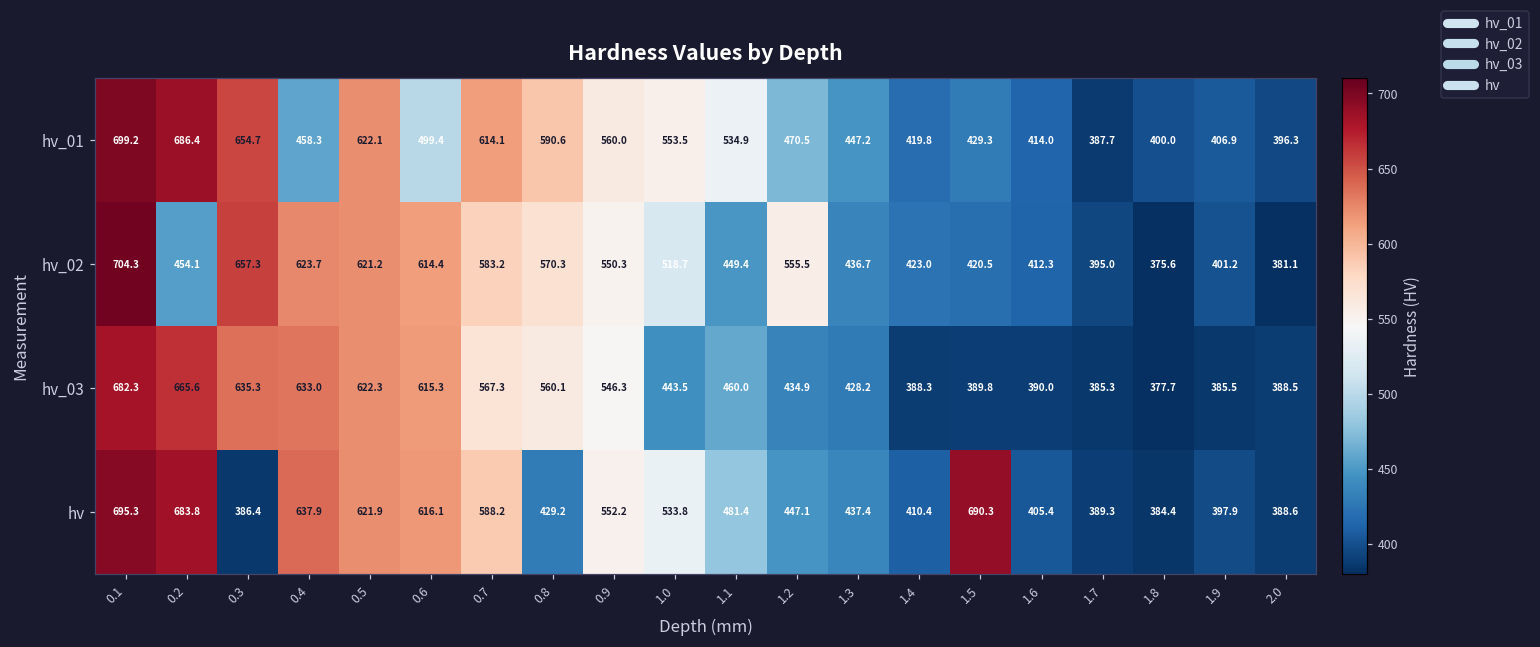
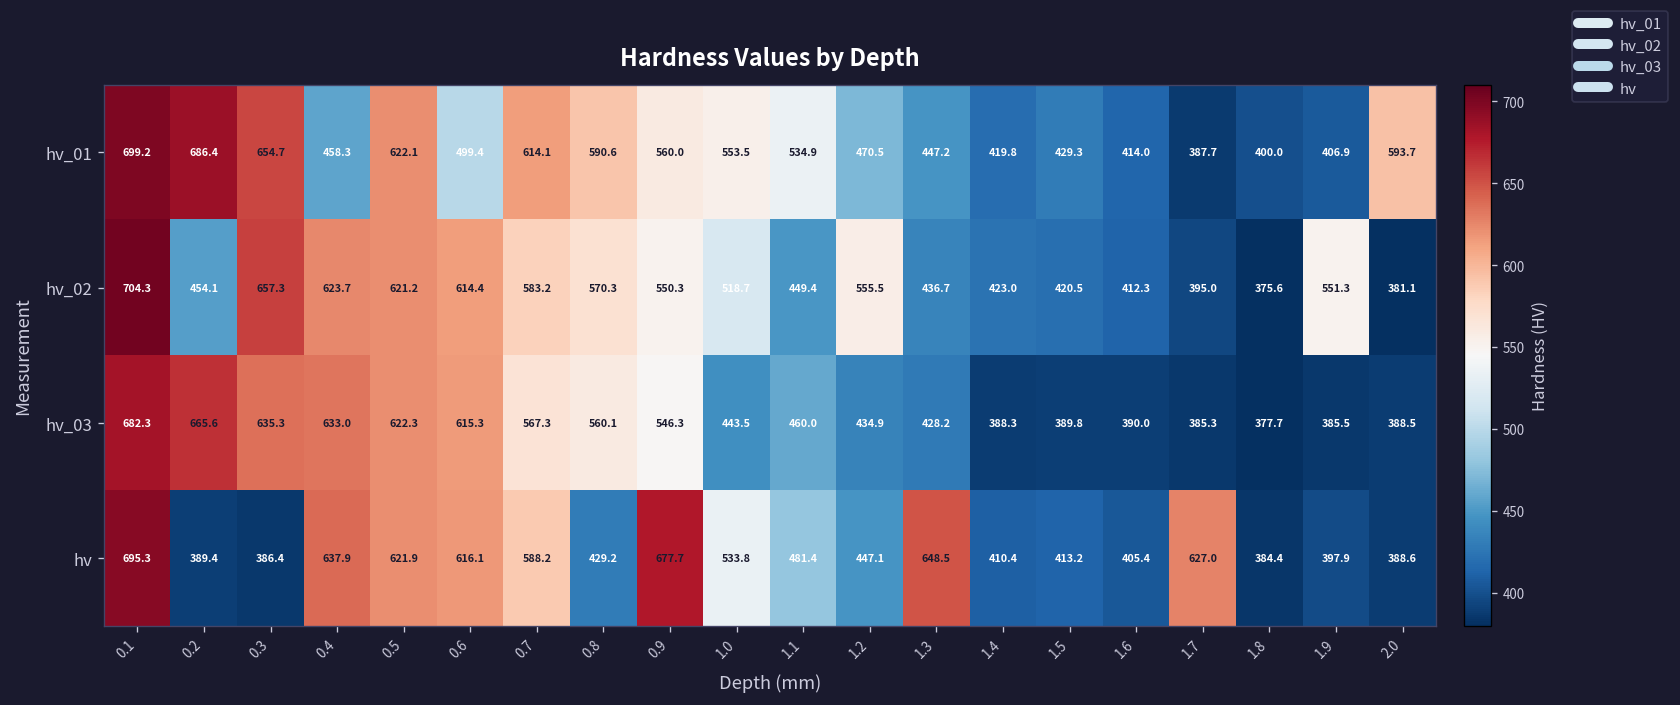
  {
    "hv_01": {
      "0.1": 699.2,
      "0.2": 686.4,
      "0.3": 654.7,
      "0.4": 458.3,
      "0.5": 622.1,
      "0.6": 499.4,
      "0.7": 614.1,
      "0.8": 590.6,
      "0.9": 560.0,
      "1.0": 553.5,
      "1.1": 534.9,
      "1.2": 470.5,
      "1.3": 447.2,
      "1.4": 419.8,
      "1.5": 429.3,
      "1.6": 414.0,
      "1.7": 387.7,
      "1.8": 400.0,
      "1.9": 406.9,
-     "2.0": 396.3
+     "2.0": 593.7
    },
    "hv_02": {
      "0.1": 704.3,
      "0.2": 454.1,
      "0.3": 657.3,
      "0.4": 623.7,
      "0.5": 621.2,
      "0.6": 614.4,
      "0.7": 583.2,
      "0.8": 570.3,
      "0.9": 550.3,
      "1.1": 449.4,
      "1.2": 555.5,
      "1.3": 436.7,
      "1.4": 423.0,
      "1.5": 420.5,
      "1.6": 412.3,
      "1.7": 395.0,
      "1.8": 375.6,
-     "1.9": 401.2,
+     "1.9": 551.3,
      "2.0": 381.1
    },
    "hv_03": {
      "0.1": 682.3,
      "0.2": 665.6,
      "0.3": 635.3,
      "0.4": 633.0,
      "0.5": 622.3,
      "0.6": 615.3,
      "0.7": 567.3,
      "0.8": 560.1,
      "0.9": 546.3,
      "1.0": 443.5,
      "1.1": 460.0,
      "1.2": 434.9,
      "1.3": 428.2,
      "1.4": 388.3,
      "1.5": 389.8,
      "1.6": 390.0,
      "1.7": 385.3,
      "1.8": 377.7,
      "1.9": 385.5,
      "2.0": 388.5
    },
    "hv": {
      "0.1": 695.3,
-     "0.2": 683.8,
+     "0.2": 389.4,
      "0.3": 386.4,
      "0.4": 637.9,
      "0.5": 621.9,
      "0.6": 616.1,
      "0.7": 588.2,
      "0.8": 429.2,
-     "0.9": 552.2,
+     "0.9": 677.7,
      "1.0": 533.8,
      "1.1": 481.4,
      "1.2": 447.1,
-     "1.3": 437.4,
+     "1.3": 648.5,
      "1.4": 410.4,
-     "1.5": 690.3,
+     "1.5": 413.2,
      "1.6": 405.4,
-     "1.7": 389.3,
+     "1.7": 627.0,
      "1.8": 384.4,
      "1.9": 397.9,
      "2.0": 388.6
    }
  }
